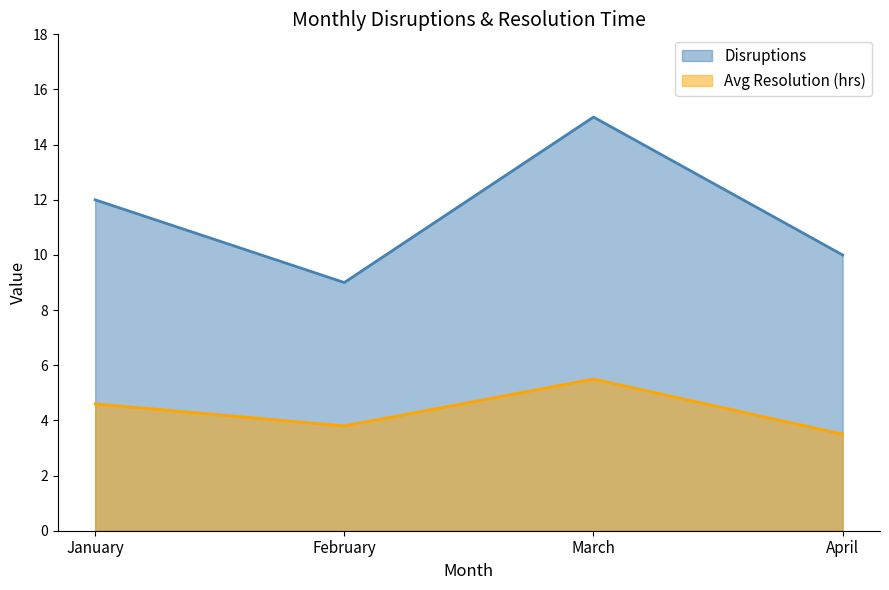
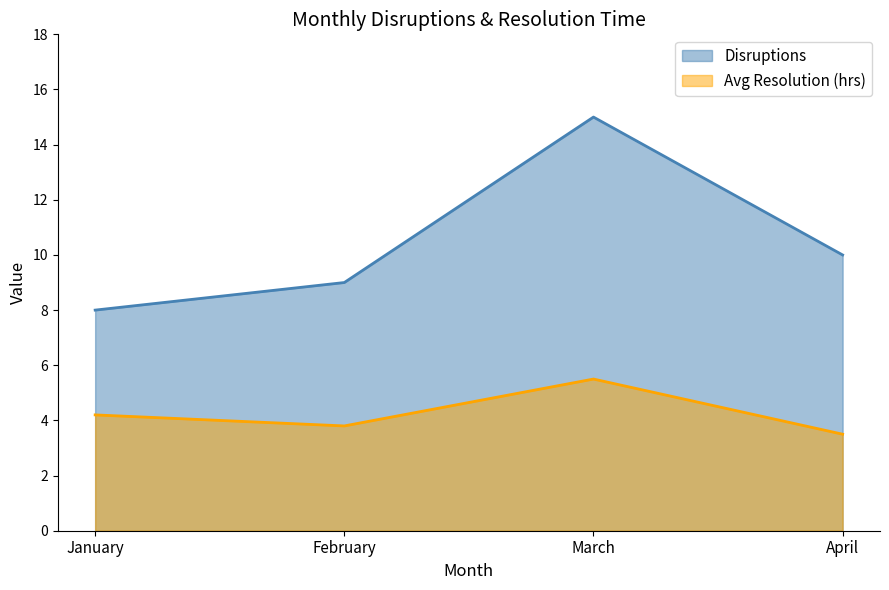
  {
    "Disruptions": {
-     "January": 12,
+     "January": 8,
      "February": 9,
      "March": 15,
      "April": 10
    },
    "Avg Resolution (hrs)": {
-     "January": 4.6,
+     "January": 4.2,
      "February": 3.8,
      "March": 5.5,
      "April": 3.5
    }
  }
